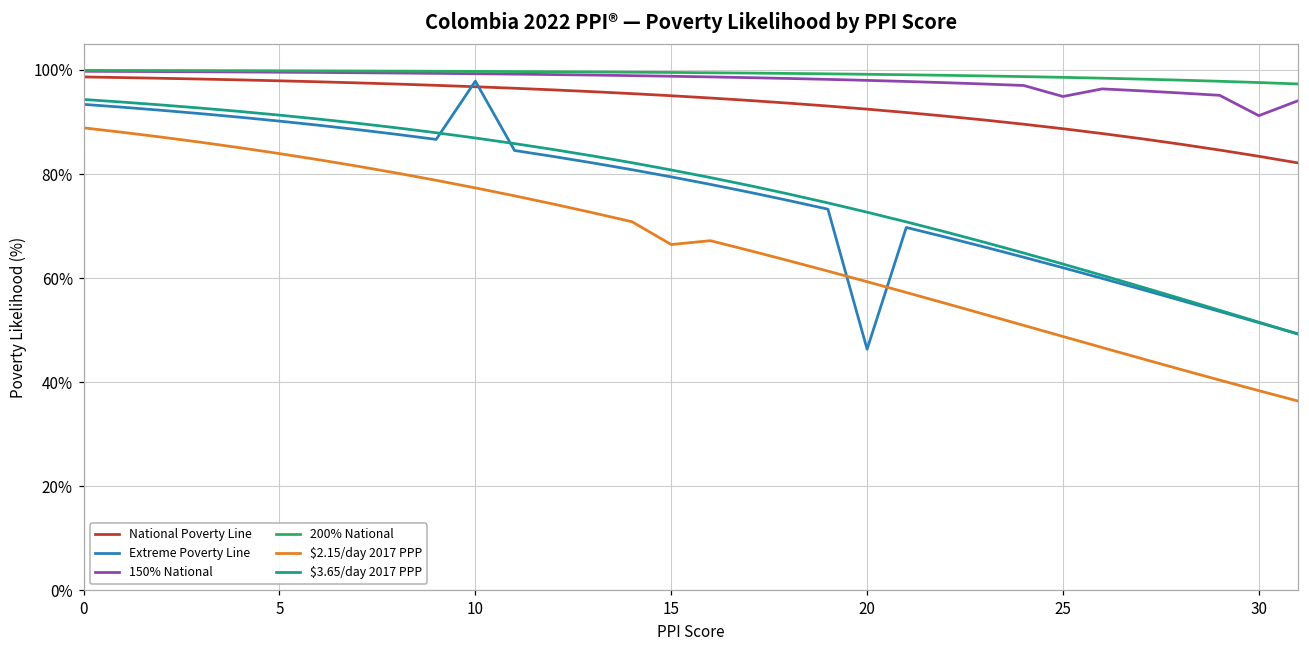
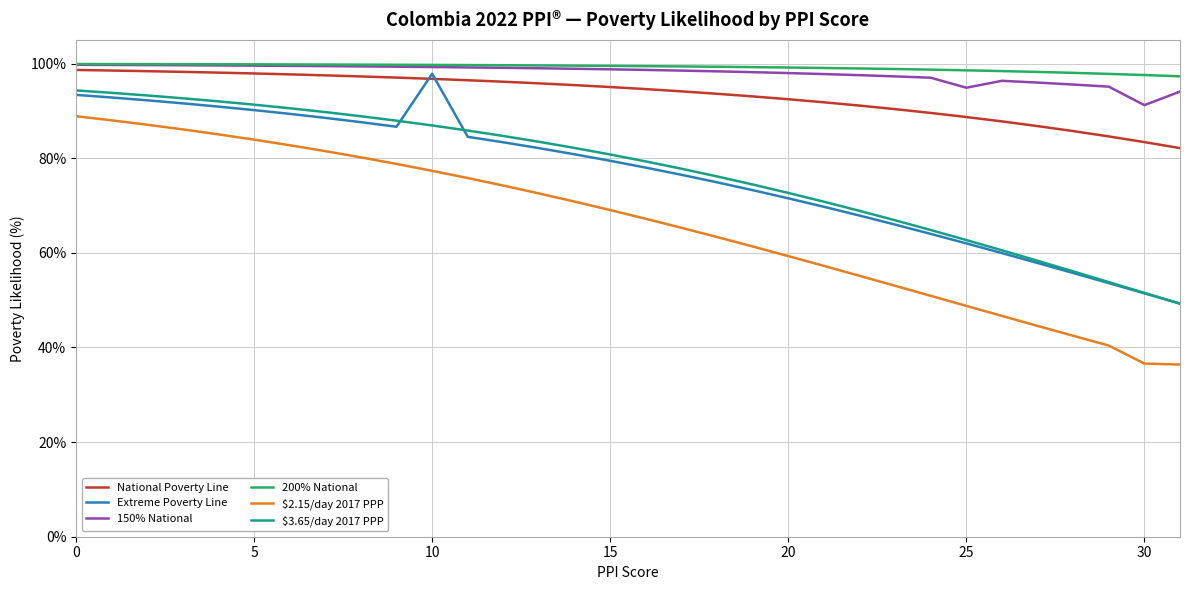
  {
    "National Poverty Line": {
      "0": "99%",
      "5": "98%",
      "10": "97%",
      "15": "95%",
      "20": "92%",
      "25": "89%",
      "30": "83%"
    },
    "Extreme Poverty Line": {
      "0": "93%",
      "5": "90%",
      "10": "98%",
      "15": "79%",
-     "20": "46%",
+     "20": "72%",
      "25": "62%"
    },
    "150% National": {
      "15": "99%",
      "20": "98%",
      "25": "95%",
      "30": "91%"
    },
    "$2.15/day 2017 PPP": {
      "0": "89%",
      "5": "84%",
      "10": "77%",
-     "15": "66%",
+     "15": "69%",
      "20": "59%",
      "25": "49%",
-     "30": "38%"
+     "30": "37%"
    }
  }
